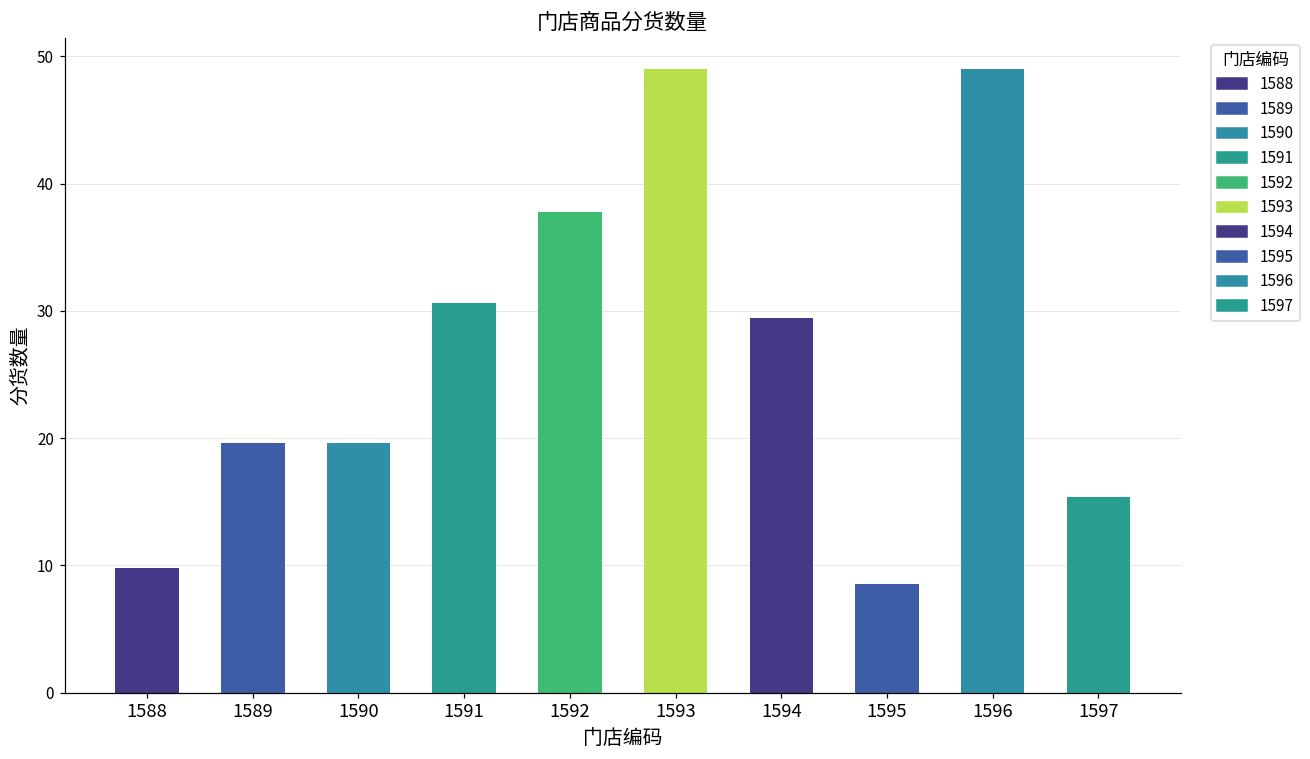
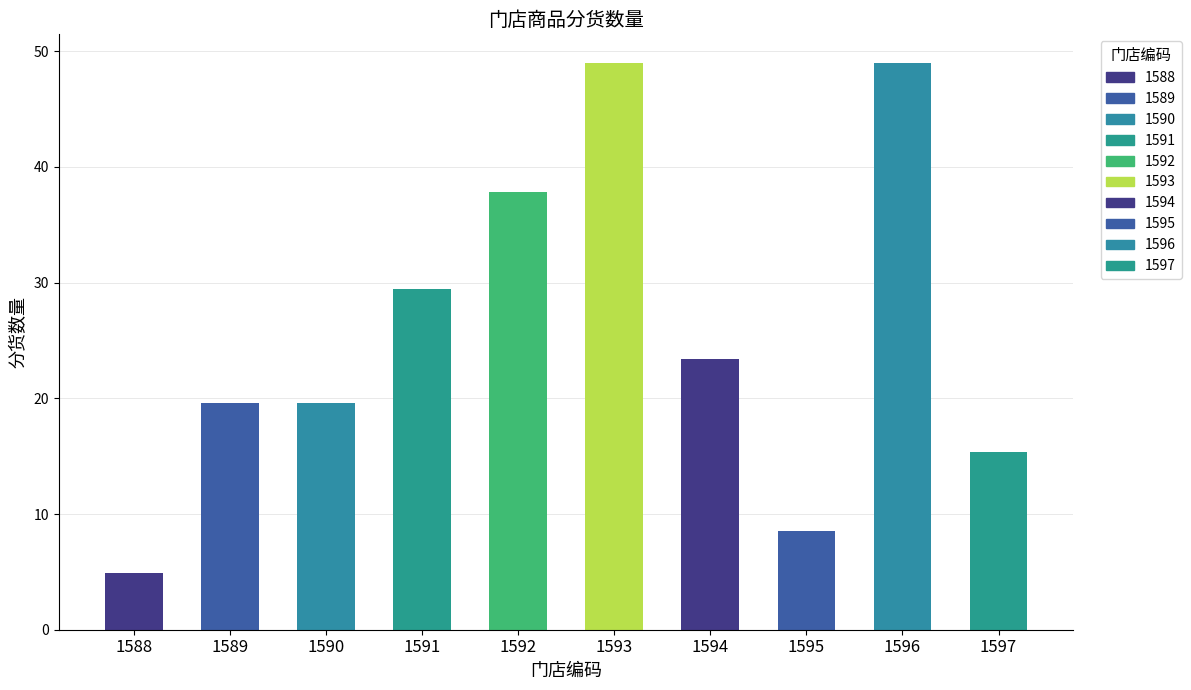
  {
-   "1588": 9.8,
+   "1588": 4.9,
    "1589": 19.6,
    "1590": 19.6,
-   "1591": 30.6,
+   "1591": 29.4,
    "1592": 37.8,
    "1593": 49.0,
-   "1594": 29.4,
+   "1594": 23.4,
    "1595": 8.5,
    "1596": 49.0,
    "1597": 15.4
  }
